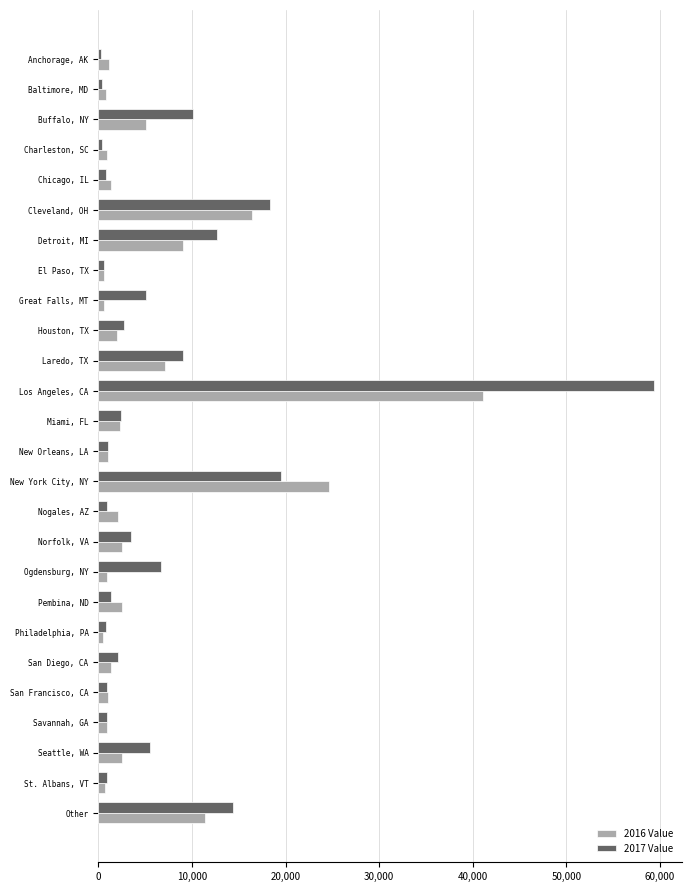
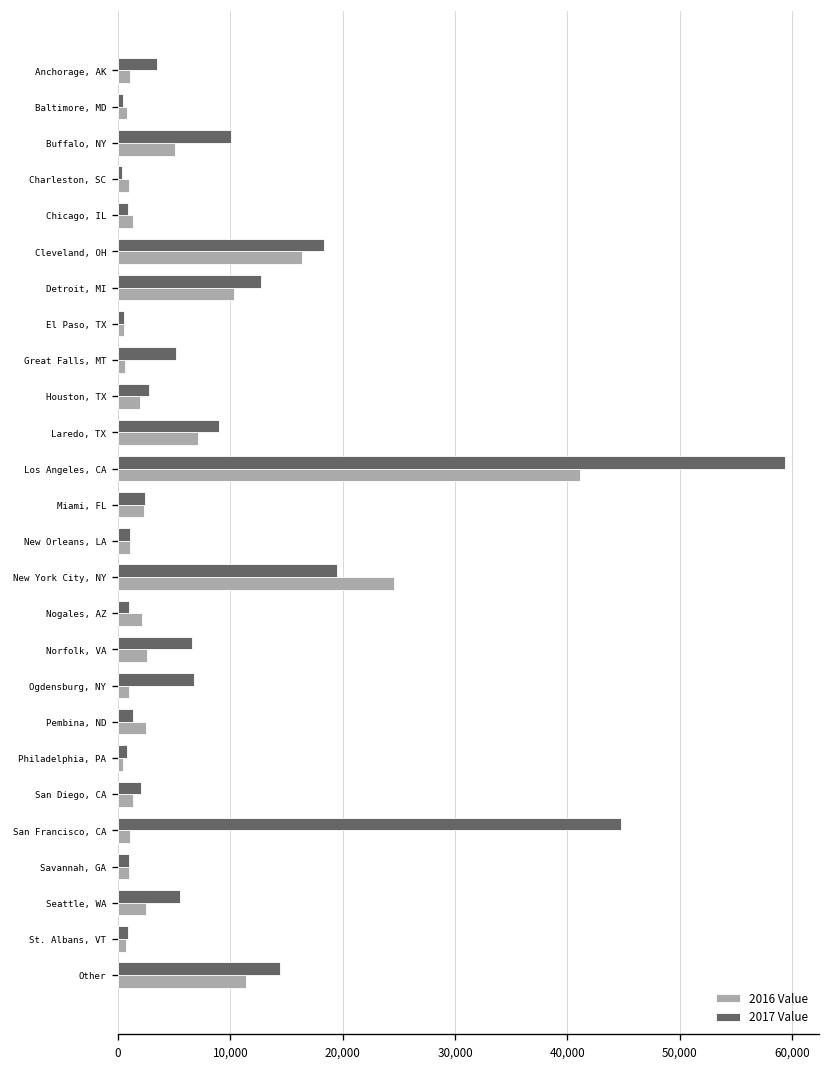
  {
    "2016 Value": {
      "Anchorage, AK": "1,000",
      "Baltimore, MD": "1,000",
      "Buffalo, NY": "5,000",
      "Charleston, SC": "1,000",
      "Chicago, IL": "1,000",
      "Cleveland, OH": "16,000",
-     "Detroit, MI": "9,000",
+     "Detroit, MI": "10,000",
      "El Paso, TX": "1,000",
      "Great Falls, MT": "1,000",
      "Houston, TX": "2,000",
      "Laredo, TX": "7,000",
      "Los Angeles, CA": "41,000",
      "Miami, FL": "2,000",
      "New Orleans, LA": "1,000",
      "New York City, NY": "25,000",
      "Nogales, AZ": "2,000",
      "Norfolk, VA": "3,000",
      "Ogdensburg, NY": "1,000",
      "Pembina, ND": "2,000",
      "Philadelphia, PA": "0",
      "San Diego, CA": "1,000",
      "San Francisco, CA": "1,000",
      "Savannah, GA": "1,000",
      "Seattle, WA": "2,000",
      "St. Albans, VT": "1,000",
      "Other": "11,000"
    },
    "2017 Value": {
-     "Anchorage, AK": "0",
+     "Anchorage, AK": "4,000",
      "Baltimore, MD": "0",
      "Buffalo, NY": "10,000",
      "Charleston, SC": "0",
      "Chicago, IL": "1,000",
      "Cleveland, OH": "18,000",
      "Detroit, MI": "13,000",
      "El Paso, TX": "1,000",
      "Great Falls, MT": "5,000",
      "Houston, TX": "3,000",
      "Laredo, TX": "9,000",
      "Los Angeles, CA": "59,000",
      "Miami, FL": "2,000",
      "New Orleans, LA": "1,000",
      "New York City, NY": "20,000",
      "Nogales, AZ": "1,000",
-     "Norfolk, VA": "4,000",
+     "Norfolk, VA": "7,000",
      "Ogdensburg, NY": "7,000",
      "Pembina, ND": "1,000",
      "Philadelphia, PA": "1,000",
      "San Diego, CA": "2,000",
-     "San Francisco, CA": "1,000",
+     "San Francisco, CA": "45,000",
      "Savannah, GA": "1,000",
      "Seattle, WA": "6,000",
      "St. Albans, VT": "1,000",
      "Other": "14,000"
    }
  }
